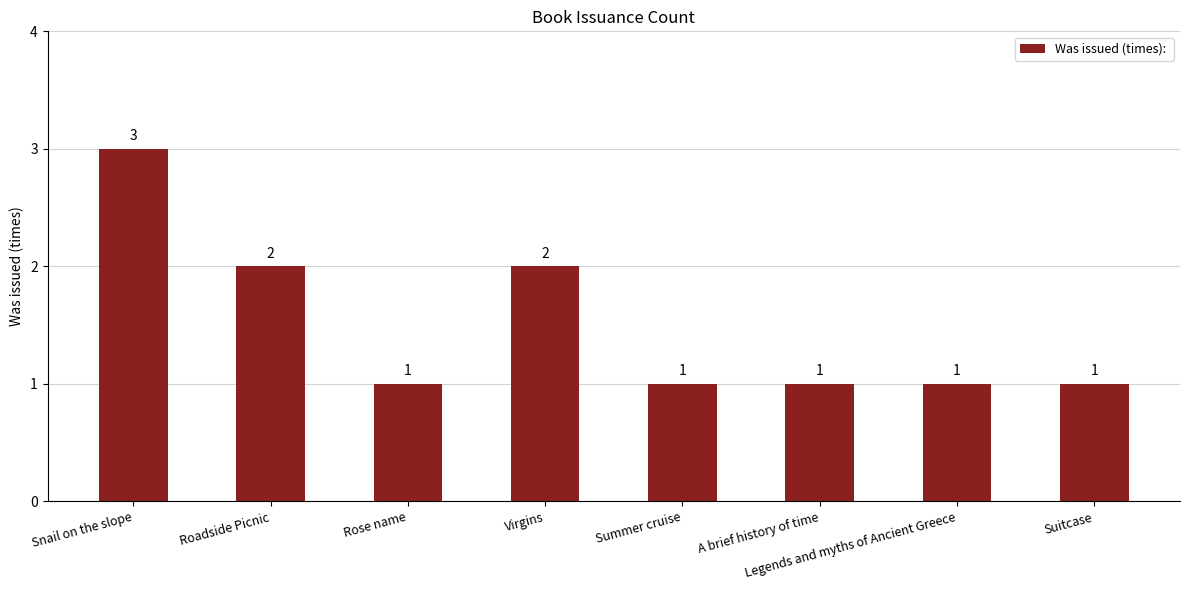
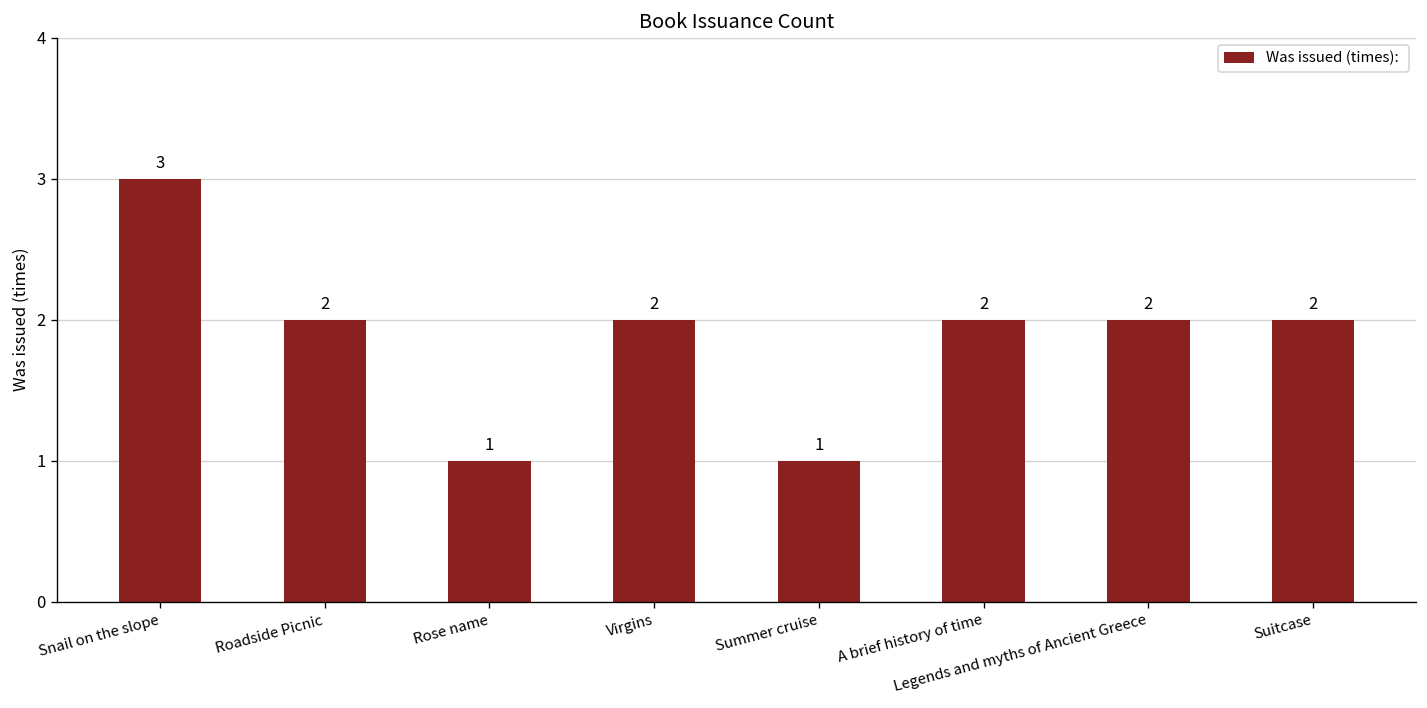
  {
    "Snail on the slope": 3,
    "Roadside Picnic": 2,
    "Rose name": 1,
    "Virgins": 2,
    "Summer cruise": 1,
-   "A brief history of time": 1,
-   "Legends and myths of Ancient Greece": 1,
-   "Suitcase": 1
+   "A brief history of time": 2,
+   "Legends and myths of Ancient Greece": 2,
+   "Suitcase": 2
  }
